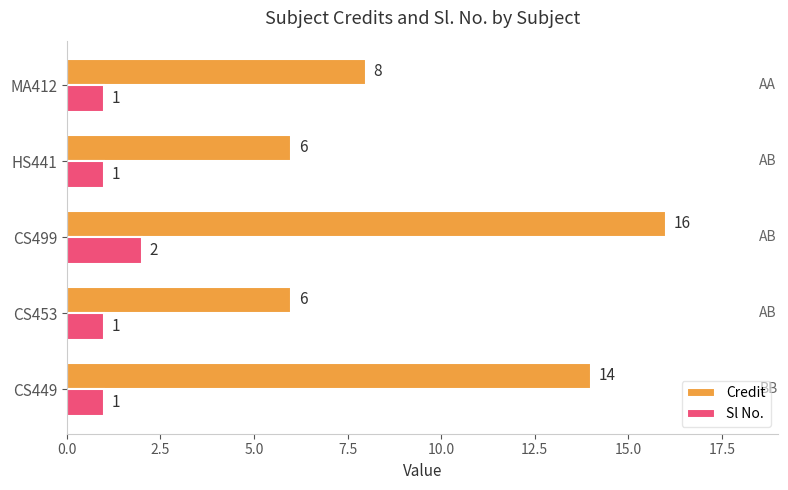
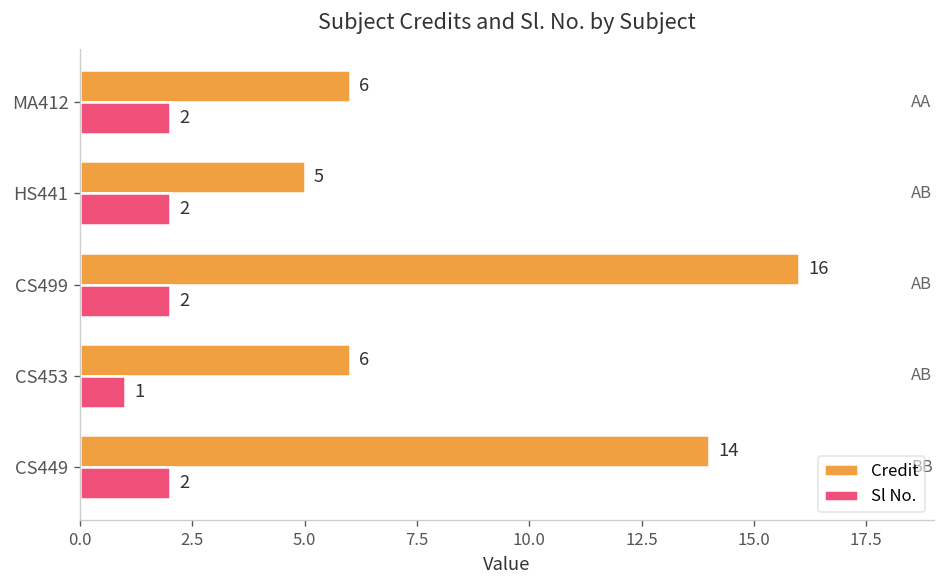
  {
    "Credit": {
-     "MA412": 8,
-     "HS441": 6,
+     "MA412": 6,
+     "HS441": 5,
      "CS499": 16,
      "CS453": 6,
      "CS449": 14
    },
    "Sl No.": {
-     "MA412": 1,
-     "HS441": 1,
+     "MA412": 2,
+     "HS441": 2,
      "CS499": 2,
      "CS453": 1,
-     "CS449": 1
+     "CS449": 2
    }
  }
